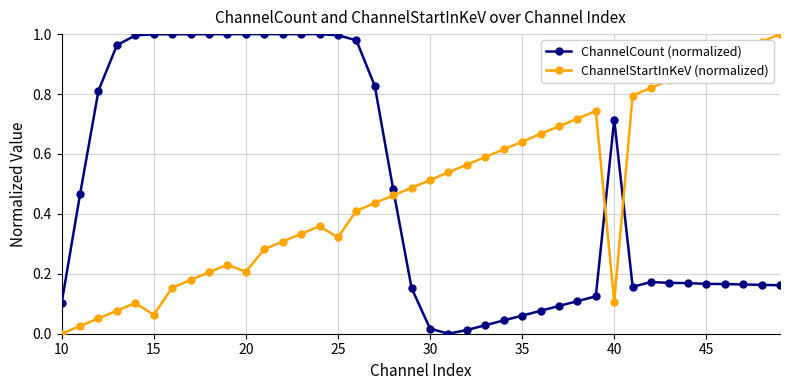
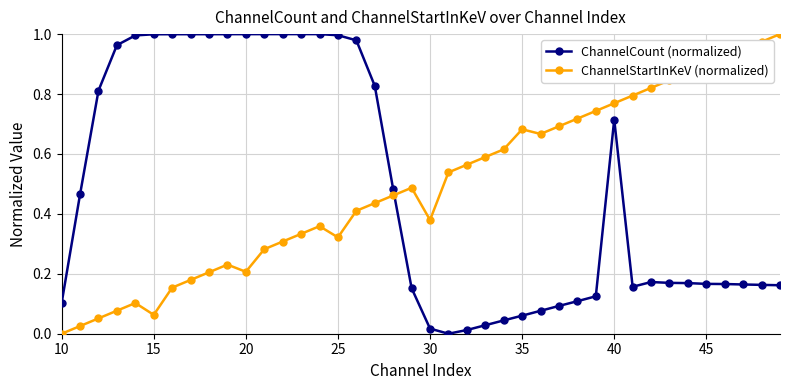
  {
    "ChannelCount (normalized)": {
      "10": 0.10,
      "15": 1.00,
      "20": 1.00,
      "25": 1.00,
      "30": 0.02,
      "35": 0.06,
      "40": 0.71,
      "45": 0.17
    },
    "ChannelStartInKeV (normalized)": {
      "10": 0.00,
      "15": 0.06,
      "20": 0.21,
      "25": 0.32,
-     "30": 0.51,
-     "35": 0.64,
-     "40": 0.11
+     "30": 0.38,
+     "35": 0.68,
+     "40": 0.77
    }
  }
